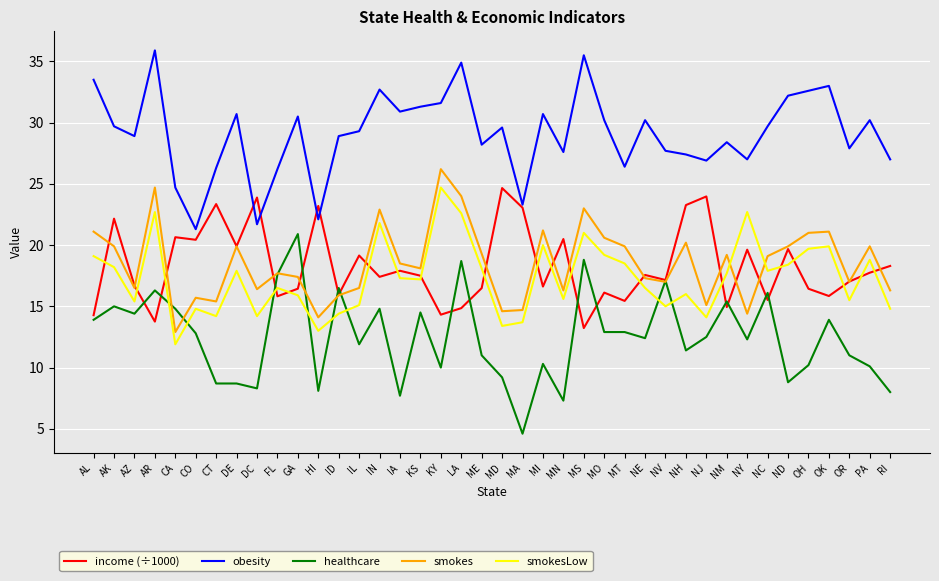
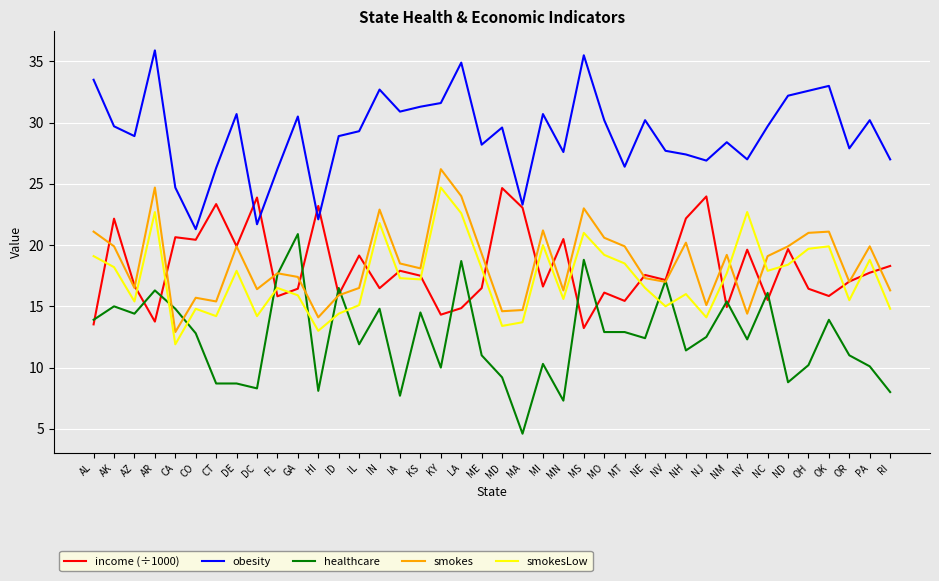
  {
    "income (÷1000)": {
-     "AL": 14.3,
+     "AL": 13.5,
      "AK": 22.2,
      "AR": 13.8,
      "CA": 20.6,
      "CO": 20.4,
      "CT": 23.3,
      "DC": 23.9,
      "FL": 15.8,
      "GA": 16.4,
      "HI": 23.2,
      "IL": 19.1,
-     "IN": 17.4,
+     "IN": 16.5,
      "IA": 17.9,
      "KS": 17.5,
      "KY": 14.3,
      "LA": 14.9,
      "ME": 16.5,
      "MD": 24.7,
      "MA": 23.1,
      "MI": 16.6,
      "MN": 20.5,
      "MS": 13.2,
      "MO": 16.1,
      "MT": 15.4,
      "NE": 17.6,
-     "NH": 23.3,
+     "NH": 22.2,
      "NJ": 24.0,
      "NM": 14.9,
      "NY": 19.6,
      "NC": 15.5,
      "ND": 19.7,
      "OH": 16.4,
      "OK": 15.8,
      "PA": 17.7,
      "RI": 18.3
    },
    "obesity": {
      "AL": 33.5,
      "AK": 29.7,
      "AZ": 28.9,
      "AR": 35.9,
      "CA": 24.7,
      "CO": 21.3,
      "CT": 26.3,
      "DE": 30.7,
      "DC": 21.7,
      "FL": 26.2,
      "GA": 30.5,
      "HI": 22.1,
      "ID": 28.9,
      "IL": 29.3,
      "IN": 32.7,
      "IA": 30.9,
      "KS": 31.3,
      "KY": 31.6,
      "LA": 34.9,
      "ME": 28.2,
      "MD": 29.6,
      "MA": 23.3,
      "MI": 30.7,
      "MN": 27.6,
      "MS": 35.5,
      "MO": 30.2,
      "MT": 26.4,
      "NE": 30.2,
      "NV": 27.7,
      "NH": 27.4,
      "NJ": 26.9,
      "NM": 28.4,
      "NY": 27.0,
      "NC": 29.7,
      "ND": 32.2,
      "OH": 32.6,
      "OK": 33.0,
      "OR": 27.9,
      "PA": 30.2,
      "RI": 27.0
    },
    "healthcare": {
      "AL": 13.9,
      "AK": 15.0,
      "AZ": 14.4,
      "AR": 16.3,
      "CA": 14.8,
      "CO": 12.8,
      "CT": 8.7,
      "DE": 8.7,
      "DC": 8.3,
      "GA": 20.9,
      "HI": 8.1,
      "ID": 16.5,
      "IL": 11.9,
      "IN": 14.8,
      "IA": 7.7,
      "KS": 14.5,
      "KY": 10.0,
      "LA": 18.7,
      "ME": 11.0,
      "MD": 9.2,
      "MA": 4.6,
      "MI": 10.3,
      "MN": 7.3,
      "MS": 18.8,
      "MO": 12.9,
      "MT": 12.9,
      "NE": 12.4,
      "NH": 11.4,
      "NJ": 12.5,
      "NM": 15.4,
      "NY": 12.3,
      "NC": 16.1,
      "ND": 8.8,
      "OH": 10.2,
      "OK": 13.9,
      "OR": 11.0,
      "PA": 10.1,
      "RI": 8.0
    },
    "smokes": {
      "AL": 21.1,
      "AK": 19.9,
      "AR": 24.7,
      "CA": 12.9,
      "CO": 15.7,
      "CT": 15.4,
      "DC": 16.4,
      "GA": 17.4,
      "HI": 14.1,
      "IL": 16.5,
      "IN": 22.9,
      "IA": 18.5,
      "KS": 18.1,
      "KY": 26.2,
      "LA": 24.0,
      "ME": 19.3,
      "MD": 14.6,
      "MA": 14.7,
      "MI": 21.2,
      "MN": 16.3,
      "MS": 23.0,
      "MO": 20.6,
      "MT": 19.9,
      "NE": 17.3,
      "NH": 20.2,
      "NJ": 15.1,
      "NM": 19.2,
      "NY": 14.4,
      "NC": 19.1,
      "ND": 19.9,
      "OH": 21.0,
      "OK": 21.1,
      "PA": 19.9,
      "RI": 16.3
    },
    "smokesLow": {
      "AL": 19.1,
      "AK": 18.2,
      "AZ": 15.4,
      "AR": 22.7,
      "CA": 11.9,
      "CO": 14.8,
      "CT": 14.2,
      "DE": 17.9,
      "DC": 14.2,
      "FL": 16.5,
      "GA": 15.9,
      "HI": 13.0,
      "ID": 14.4,
      "IL": 15.1,
      "IN": 21.8,
      "IA": 17.3,
      "KS": 17.2,
      "KY": 24.7,
      "LA": 22.6,
      "ME": 18.1,
      "MD": 13.4,
      "MA": 13.7,
      "MI": 20.0,
      "MN": 15.6,
      "MS": 21.0,
      "MO": 19.2,
      "MT": 18.5,
      "NE": 16.5,
      "NV": 15.0,
      "NH": 16.0,
      "NJ": 14.1,
      "NM": 17.7,
      "NY": 22.7,
      "NC": 17.9,
      "ND": 18.4,
      "OH": 19.7,
      "OK": 19.9,
      "OR": 15.5,
      "PA": 18.8,
      "RI": 14.8
    }
  }
